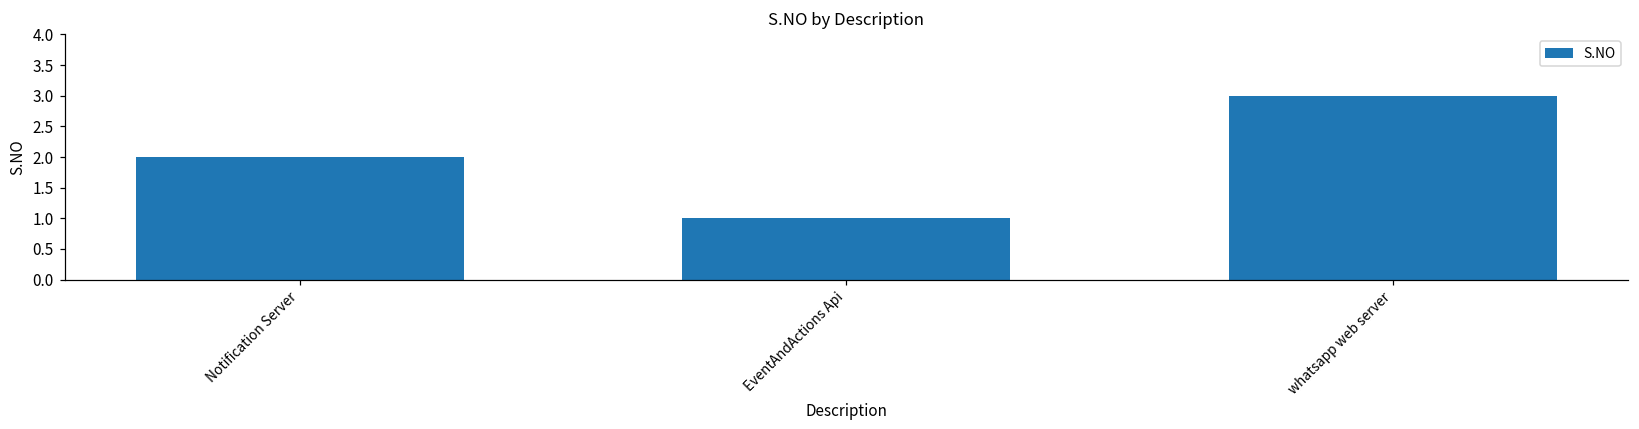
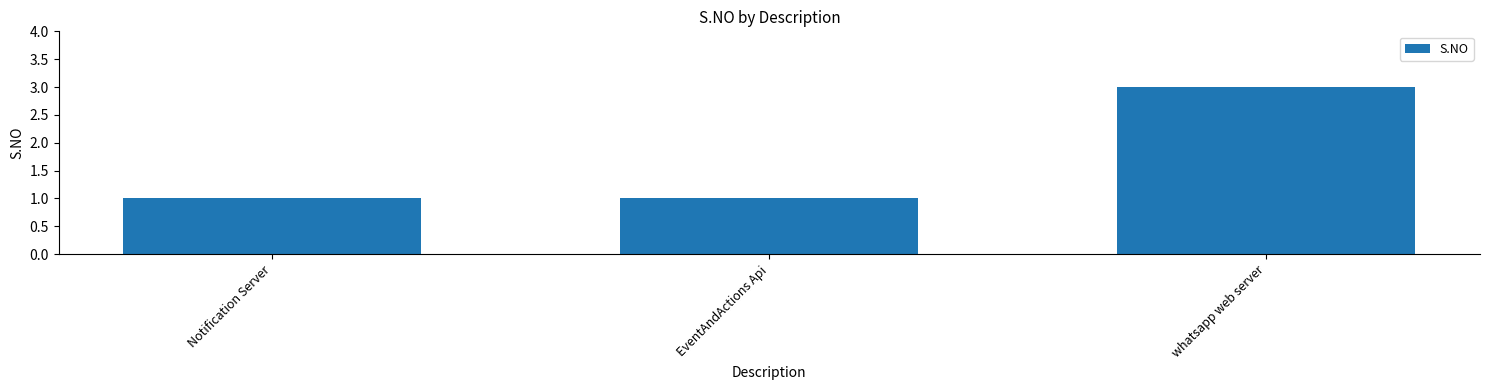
  {
-   "Notification Server": 2,
+   "Notification Server": 1,
    "EventAndActions Api": 1,
    "whatsapp web server": 3
  }
